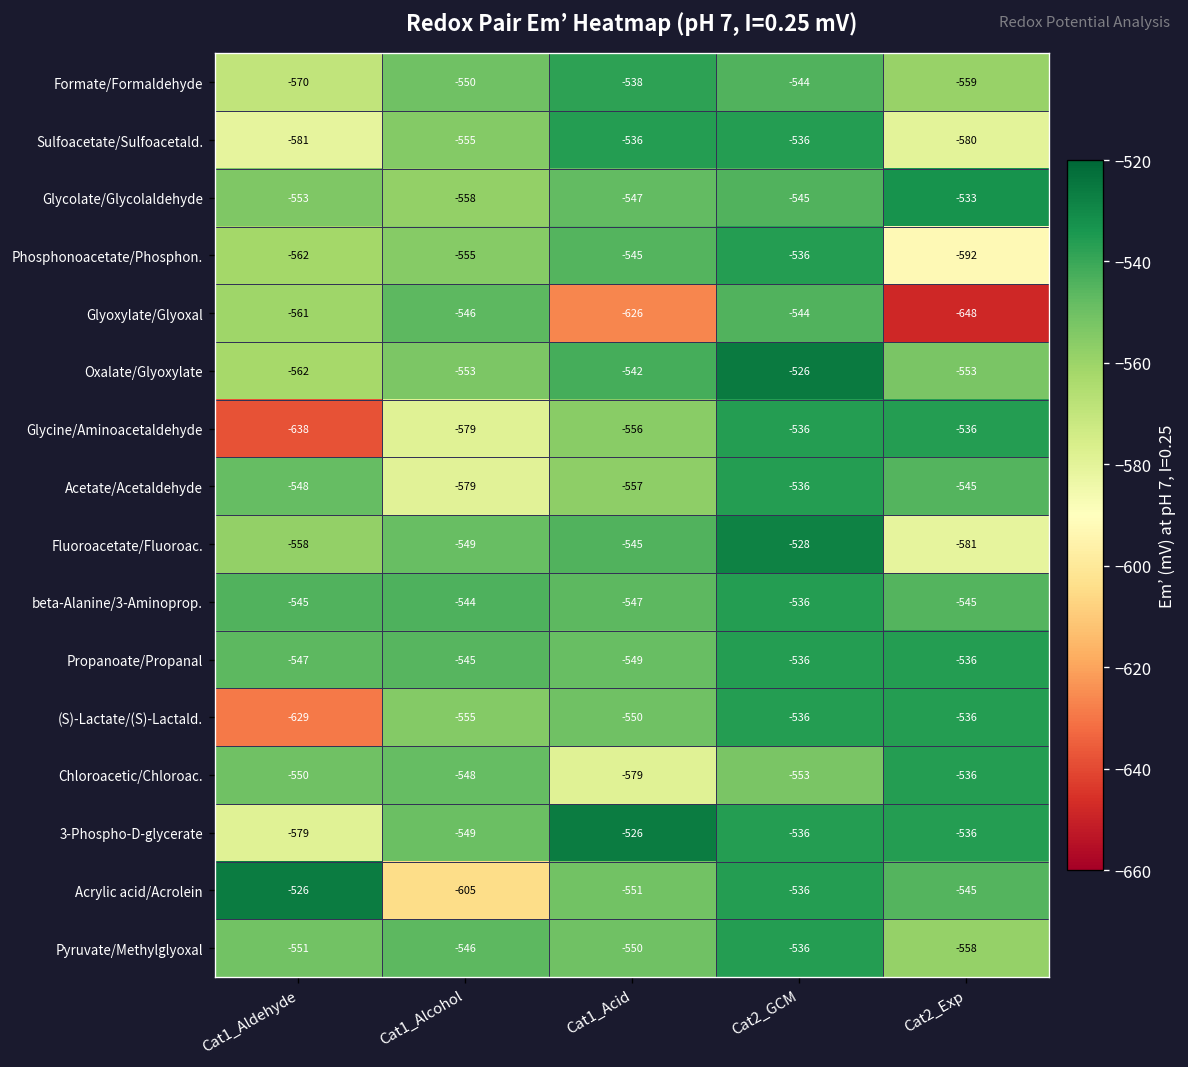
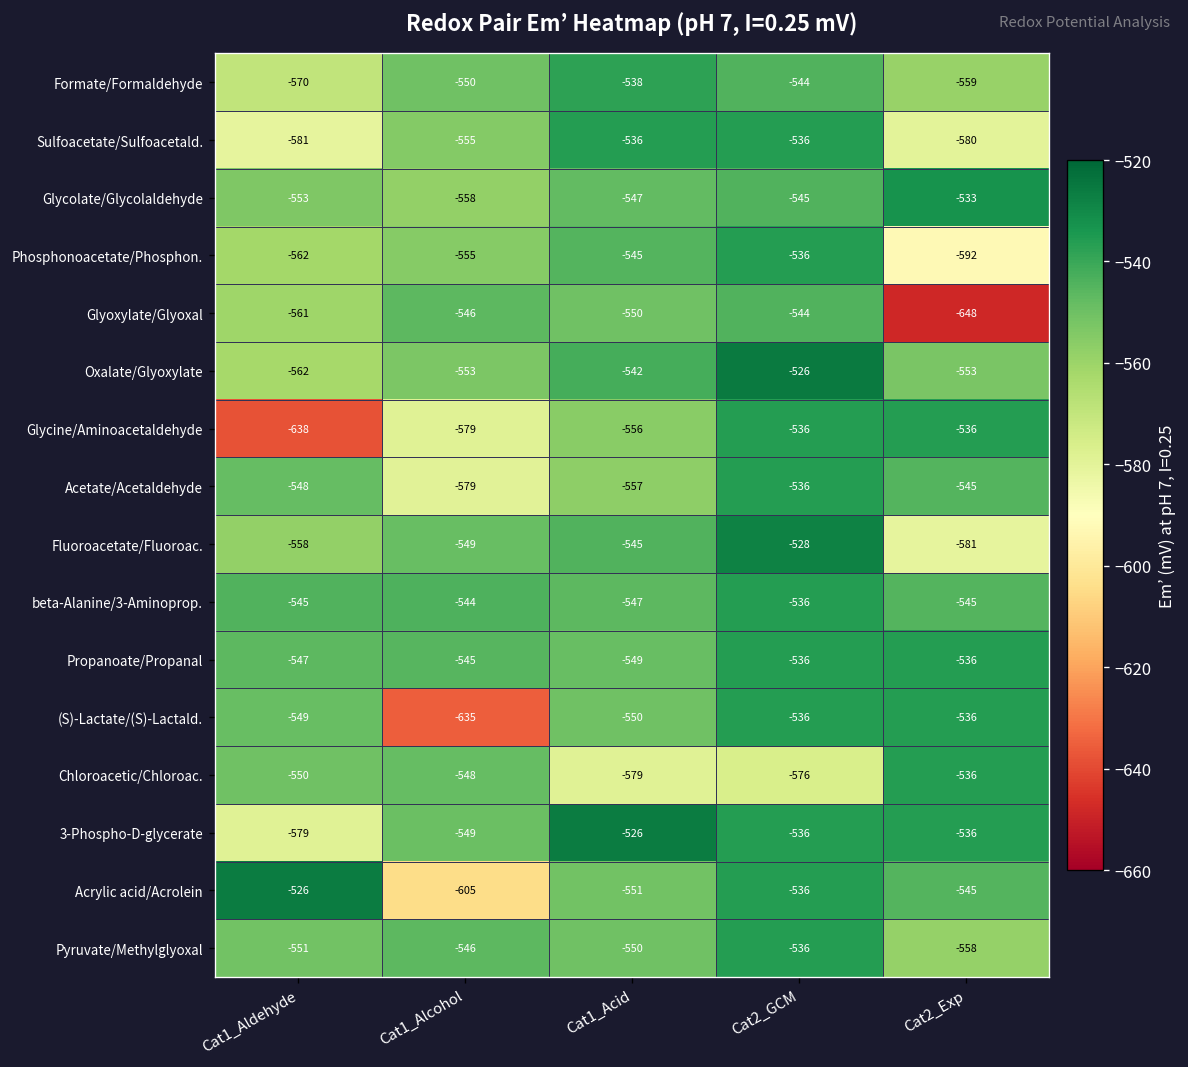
  {
    "Formate/Formaldehyde": {
      "Cat1_Aldehyde": -570,
      "Cat1_Alcohol": -550,
      "Cat1_Acid": -538,
      "Cat2_GCM": -544,
      "Cat2_Exp": -559
    },
    "Sulfoacetate/Sulfoacetald.": {
      "Cat1_Aldehyde": -581,
      "Cat1_Alcohol": -555,
      "Cat1_Acid": -536,
      "Cat2_GCM": -536,
      "Cat2_Exp": -580
    },
    "Glycolate/Glycolaldehyde": {
      "Cat1_Aldehyde": -553,
      "Cat1_Alcohol": -558,
      "Cat1_Acid": -547,
      "Cat2_GCM": -545,
      "Cat2_Exp": -533
    },
    "Phosphonoacetate/Phosphon.": {
      "Cat1_Aldehyde": -562,
      "Cat1_Alcohol": -555,
      "Cat1_Acid": -545,
      "Cat2_GCM": -536,
      "Cat2_Exp": -592
    },
    "Glyoxylate/Glyoxal": {
      "Cat1_Aldehyde": -561,
      "Cat1_Alcohol": -546,
-     "Cat1_Acid": -626,
+     "Cat1_Acid": -550,
      "Cat2_GCM": -544,
      "Cat2_Exp": -648
    },
    "Oxalate/Glyoxylate": {
      "Cat1_Aldehyde": -562,
      "Cat1_Alcohol": -553,
      "Cat1_Acid": -542,
      "Cat2_GCM": -526,
      "Cat2_Exp": -553
    },
    "Glycine/Aminoacetaldehyde": {
      "Cat1_Aldehyde": -638,
      "Cat1_Alcohol": -579,
      "Cat1_Acid": -556,
      "Cat2_GCM": -536,
      "Cat2_Exp": -536
    },
    "Acetate/Acetaldehyde": {
      "Cat1_Aldehyde": -548,
      "Cat1_Alcohol": -579,
      "Cat1_Acid": -557,
      "Cat2_GCM": -536,
      "Cat2_Exp": -545
    },
    "Fluoroacetate/Fluoroac.": {
      "Cat1_Aldehyde": -558,
      "Cat1_Alcohol": -549,
      "Cat1_Acid": -545,
      "Cat2_GCM": -528,
      "Cat2_Exp": -581
    },
    "beta-Alanine/3-Aminoprop.": {
      "Cat1_Aldehyde": -545,
      "Cat1_Alcohol": -544,
      "Cat1_Acid": -547,
      "Cat2_GCM": -536,
      "Cat2_Exp": -545
    },
    "Propanoate/Propanal": {
      "Cat1_Aldehyde": -547,
      "Cat1_Alcohol": -545,
      "Cat1_Acid": -549,
      "Cat2_GCM": -536,
      "Cat2_Exp": -536
    },
    "(S)-Lactate/(S)-Lactald.": {
-     "Cat1_Aldehyde": -629,
-     "Cat1_Alcohol": -555,
+     "Cat1_Aldehyde": -549,
+     "Cat1_Alcohol": -635,
      "Cat1_Acid": -550,
      "Cat2_GCM": -536,
      "Cat2_Exp": -536
    },
    "Chloroacetic/Chloroac.": {
      "Cat1_Aldehyde": -550,
      "Cat1_Alcohol": -548,
      "Cat1_Acid": -579,
-     "Cat2_GCM": -553,
+     "Cat2_GCM": -576,
      "Cat2_Exp": -536
    },
    "3-Phospho-D-glycerate": {
      "Cat1_Aldehyde": -579,
      "Cat1_Alcohol": -549,
      "Cat1_Acid": -526,
      "Cat2_GCM": -536,
      "Cat2_Exp": -536
    },
    "Acrylic acid/Acrolein": {
      "Cat1_Aldehyde": -526,
      "Cat1_Alcohol": -605,
      "Cat1_Acid": -551,
      "Cat2_GCM": -536,
      "Cat2_Exp": -545
    },
    "Pyruvate/Methylglyoxal": {
      "Cat1_Aldehyde": -551,
      "Cat1_Alcohol": -546,
      "Cat1_Acid": -550,
      "Cat2_GCM": -536,
      "Cat2_Exp": -558
    }
  }
